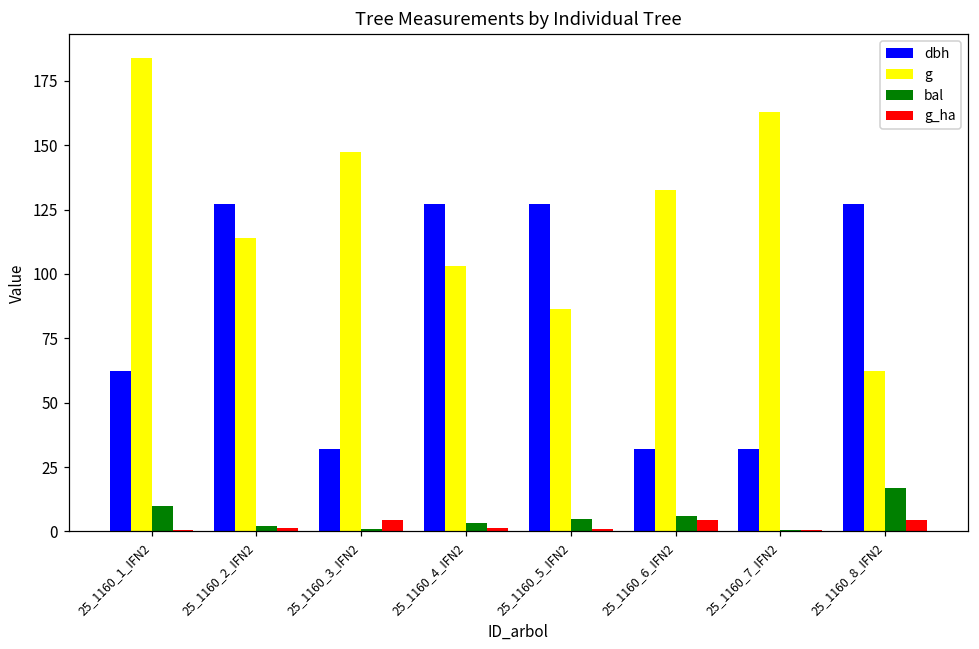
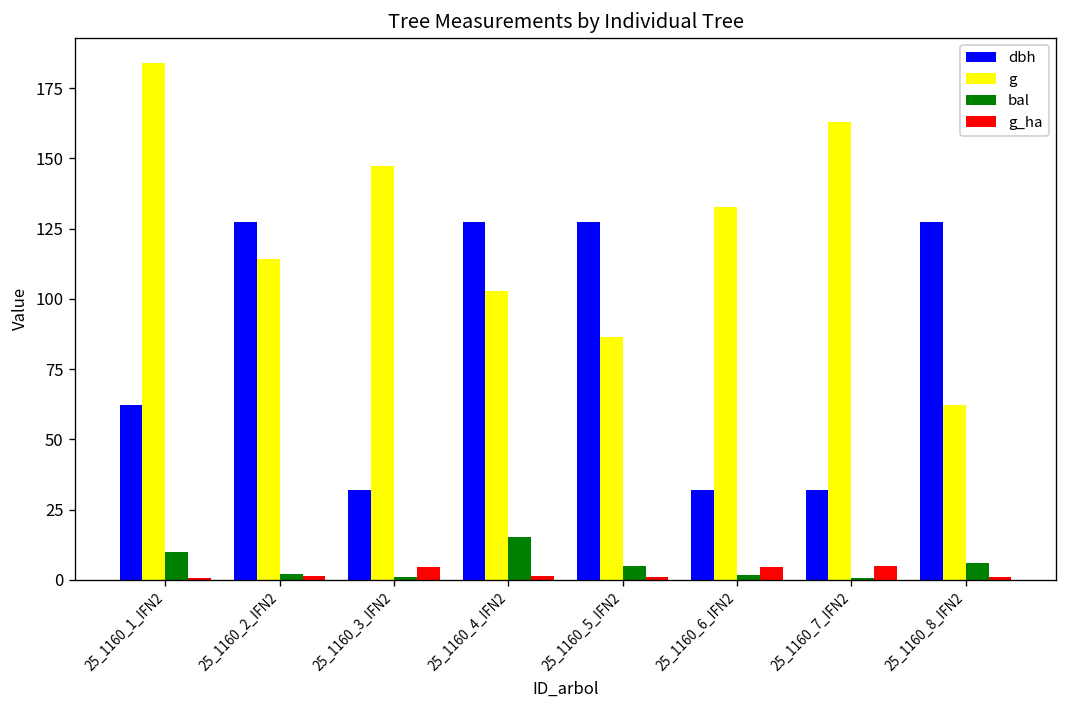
  {
    "dbh": {
      "25_1160_1_IFN2": 62,
      "25_1160_2_IFN2": 127,
      "25_1160_3_IFN2": 32,
      "25_1160_4_IFN2": 127,
      "25_1160_5_IFN2": 127,
      "25_1160_6_IFN2": 32,
      "25_1160_7_IFN2": 32,
      "25_1160_8_IFN2": 127
    },
    "g": {
      "25_1160_1_IFN2": 184,
      "25_1160_2_IFN2": 114,
      "25_1160_3_IFN2": 147,
      "25_1160_4_IFN2": 103,
      "25_1160_5_IFN2": 87,
      "25_1160_6_IFN2": 133,
      "25_1160_7_IFN2": 163,
      "25_1160_8_IFN2": 62
    },
    "bal": {
      "25_1160_1_IFN2": 10,
      "25_1160_2_IFN2": 2,
      "25_1160_3_IFN2": 1,
-     "25_1160_4_IFN2": 3,
+     "25_1160_4_IFN2": 15,
      "25_1160_5_IFN2": 5,
-     "25_1160_6_IFN2": 6,
-     "25_1160_8_IFN2": 17
+     "25_1160_6_IFN2": 2,
+     "25_1160_8_IFN2": 6
    },
    "g_ha": {
      "25_1160_2_IFN2": 1,
      "25_1160_3_IFN2": 4,
      "25_1160_4_IFN2": 1,
      "25_1160_5_IFN2": 1,
      "25_1160_6_IFN2": 5,
-     "25_1160_7_IFN2": 1,
-     "25_1160_8_IFN2": 4
+     "25_1160_7_IFN2": 5,
+     "25_1160_8_IFN2": 1
    }
  }
